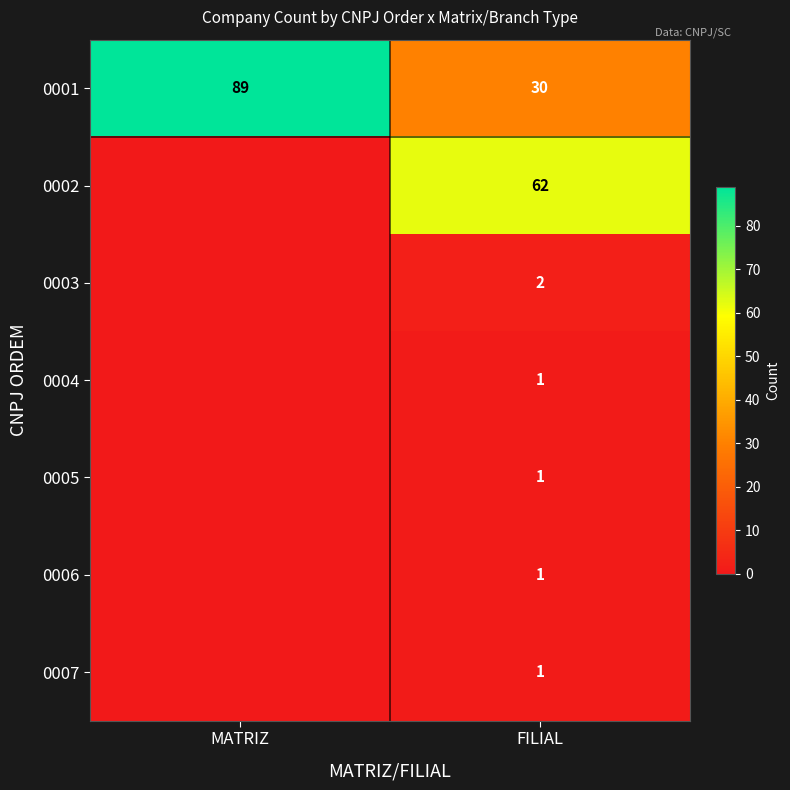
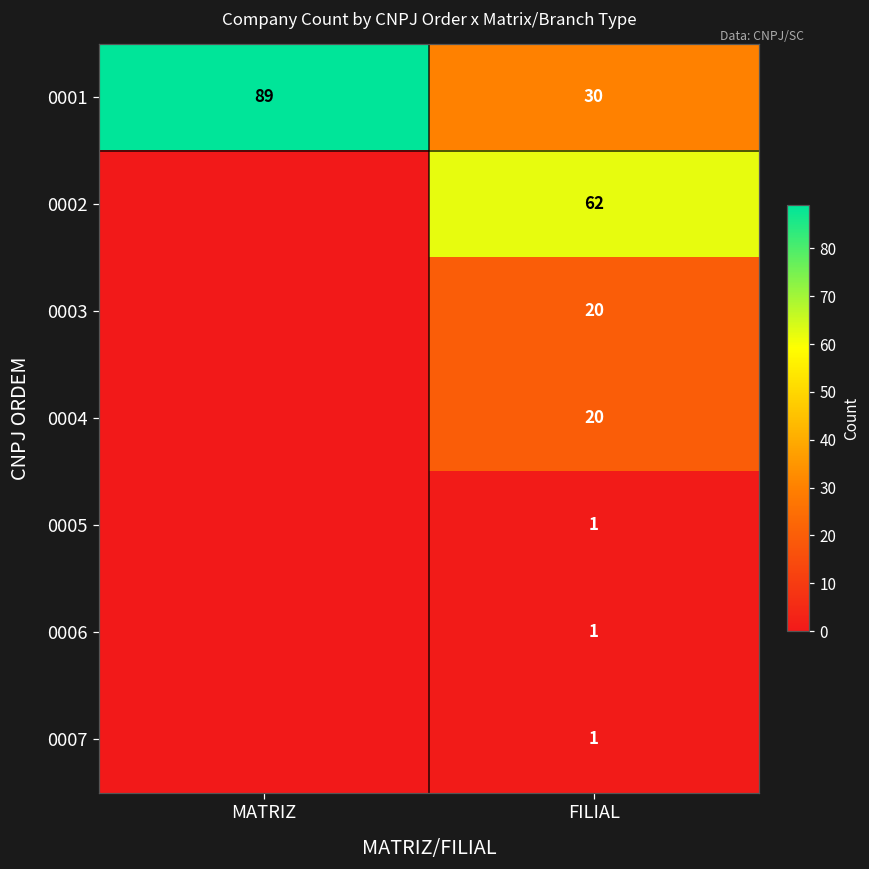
  {
    "0001": {
      "MATRIZ": 89,
      "FILIAL": 30
    },
    "0002": {
      "FILIAL": 62
    },
    "0003": {
-     "FILIAL": 2
+     "FILIAL": 20
    },
    "0004": {
-     "FILIAL": 1
+     "FILIAL": 20
    },
    "0005": {
      "FILIAL": 1
    },
    "0006": {
      "FILIAL": 1
    },
    "0007": {
      "FILIAL": 1
    }
  }
